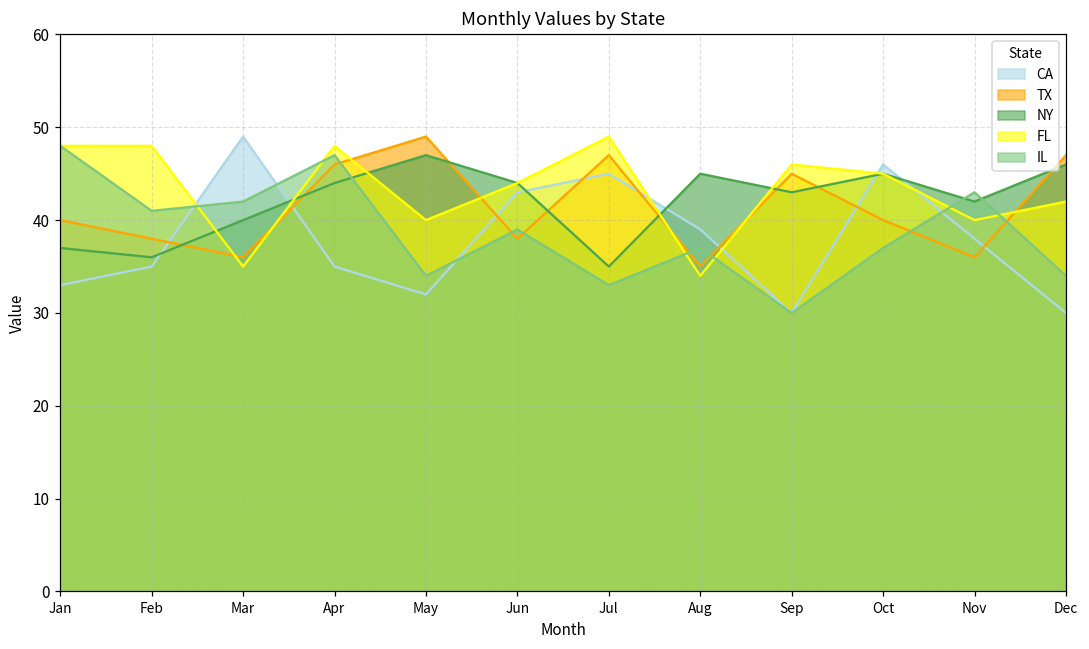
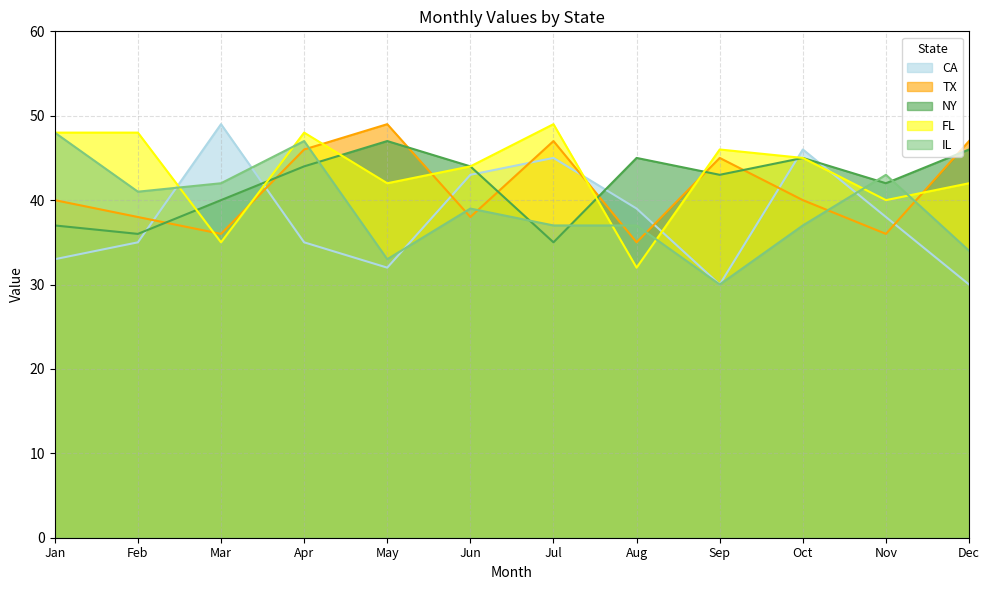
  {
    "CA": {
      "Jan": 33,
      "Feb": 35,
      "Mar": 49,
      "Apr": 35,
      "May": 32,
      "Jun": 43,
      "Jul": 45,
      "Aug": 39,
      "Oct": 46,
      "Nov": 38,
      "Dec": 30
    },
    "TX": {
      "Jan": 40,
      "Feb": 38,
      "Mar": 36,
      "Apr": 46,
      "May": 49,
      "Jun": 38,
      "Jul": 47,
      "Aug": 35,
      "Sep": 45,
      "Oct": 40,
      "Nov": 36,
      "Dec": 47
    },
    "NY": {
      "Jan": 37,
      "Feb": 36,
      "Mar": 40,
      "Apr": 44,
      "May": 47,
      "Jul": 35,
      "Aug": 45,
      "Sep": 43,
      "Nov": 42,
      "Dec": 46
    },
    "FL": {
      "Feb": 48,
      "Mar": 35,
      "Apr": 48,
-     "May": 40,
+     "May": 42,
      "Jul": 49,
-     "Aug": 34,
+     "Aug": 32,
      "Sep": 46,
      "Nov": 40,
      "Dec": 42
    },
    "IL": {
      "Feb": 41,
      "Mar": 42,
      "Apr": 47,
-     "May": 34,
+     "May": 33,
      "Jun": 39,
-     "Jul": 33,
+     "Jul": 37,
      "Aug": 37,
      "Oct": 37,
      "Nov": 43,
      "Dec": 34
    }
  }
